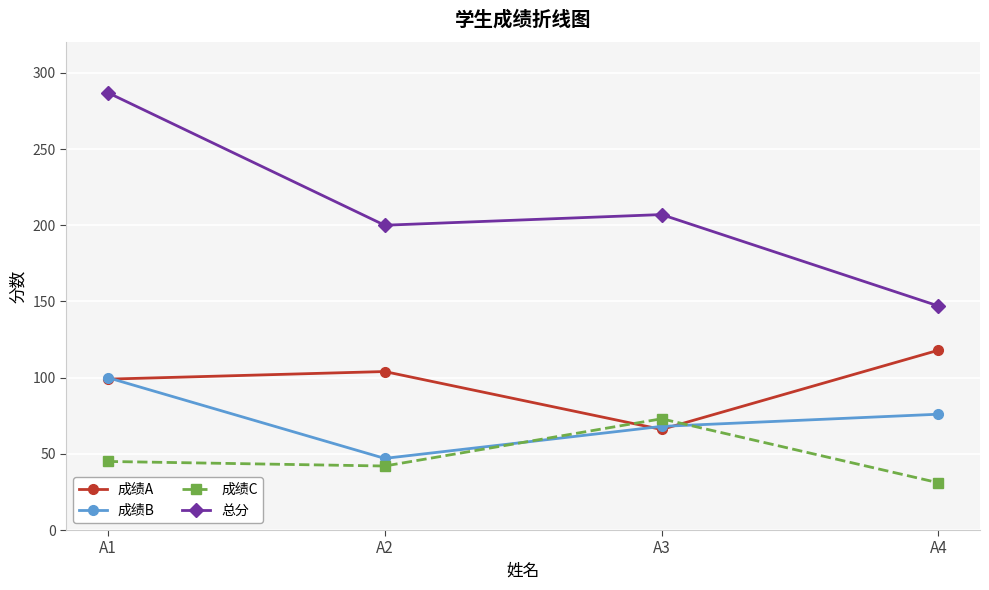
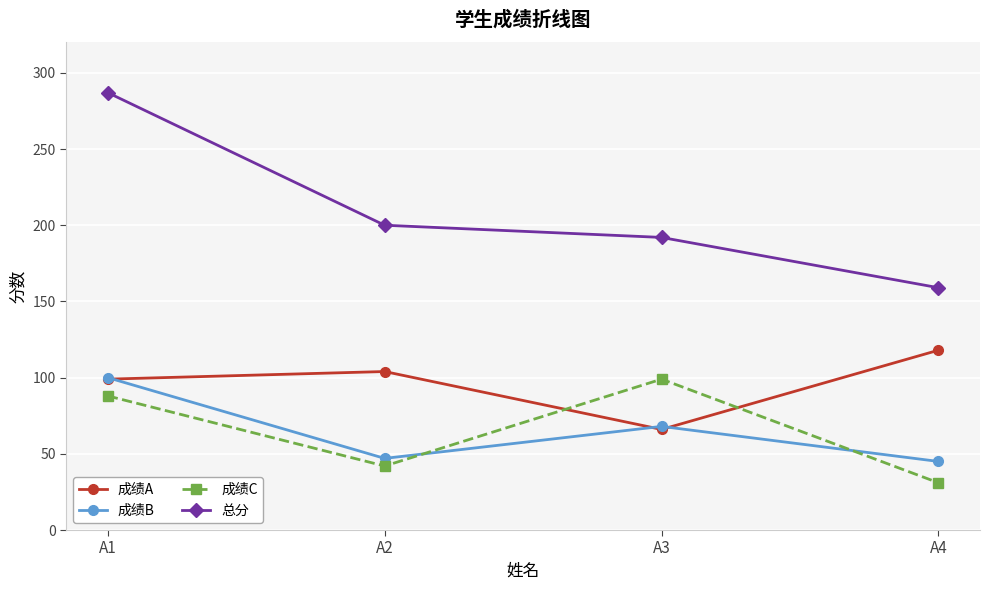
  {
    "成绩A": {
      "A2": 104,
      "A3": 66,
      "A4": 118
    },
    "成绩B": {
      "A2": 47,
      "A3": 68,
-     "A4": 76
+     "A4": 45
    },
    "成绩C": {
-     "A1": 45,
+     "A1": 88,
      "A2": 42,
-     "A3": 73,
+     "A3": 99,
      "A4": 31
    },
    "总分": {
      "A1": 287,
      "A2": 200,
-     "A3": 207,
-     "A4": 147
+     "A3": 192,
+     "A4": 159
    }
  }
